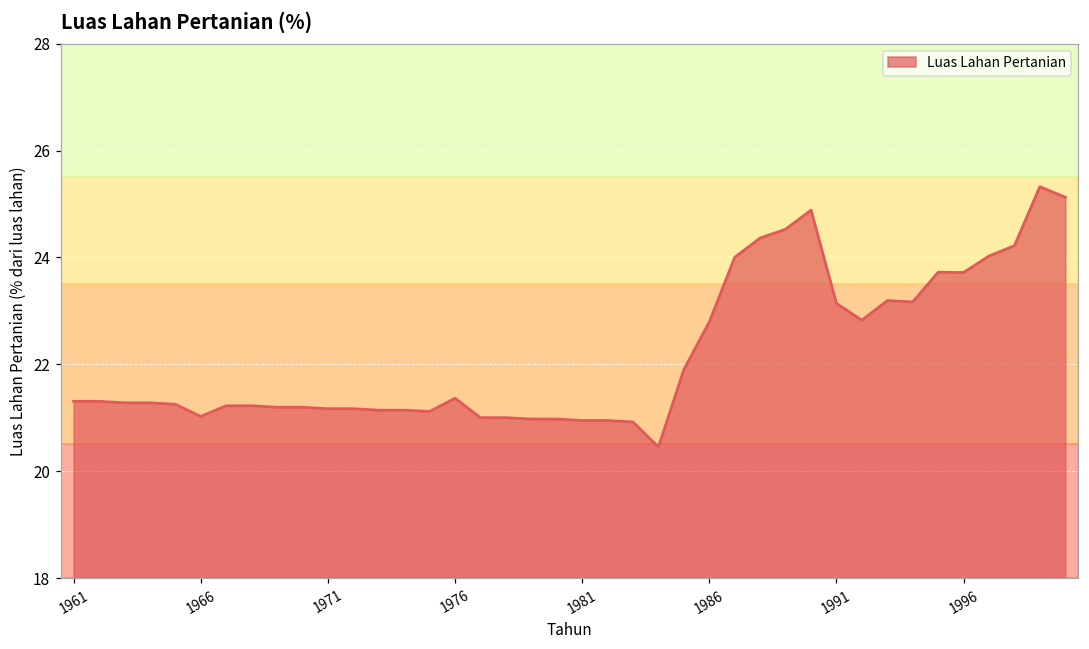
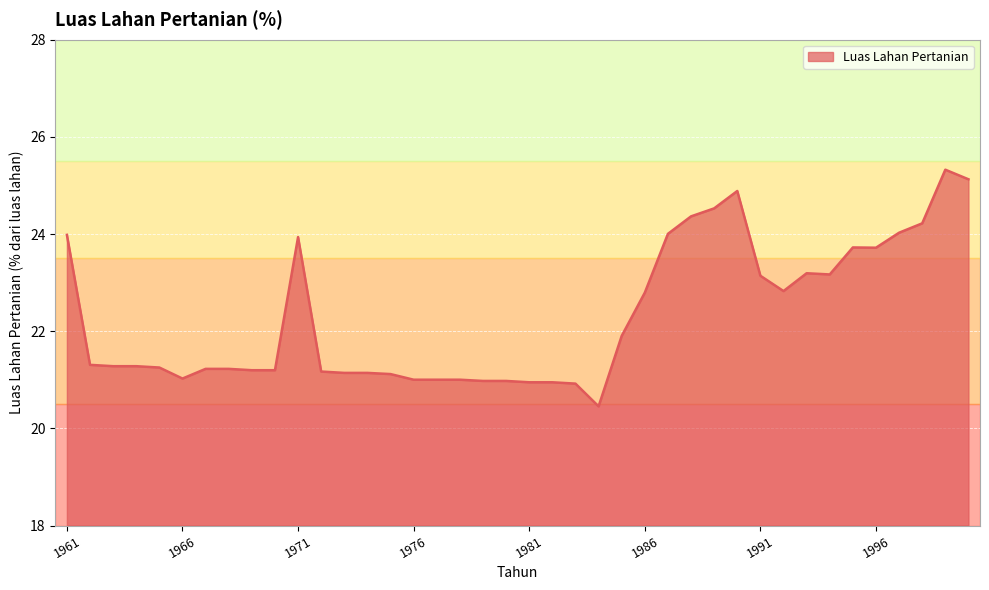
  {
-   "1961": 21.3,
+   "1961": 24.0,
    "1966": 21.0,
-   "1971": 21.2,
-   "1976": 21.4,
+   "1971": 23.9,
+   "1976": 21.0,
    "1981": 20.9,
    "1986": 22.8,
    "1991": 23.1,
    "1996": 23.7
  }
